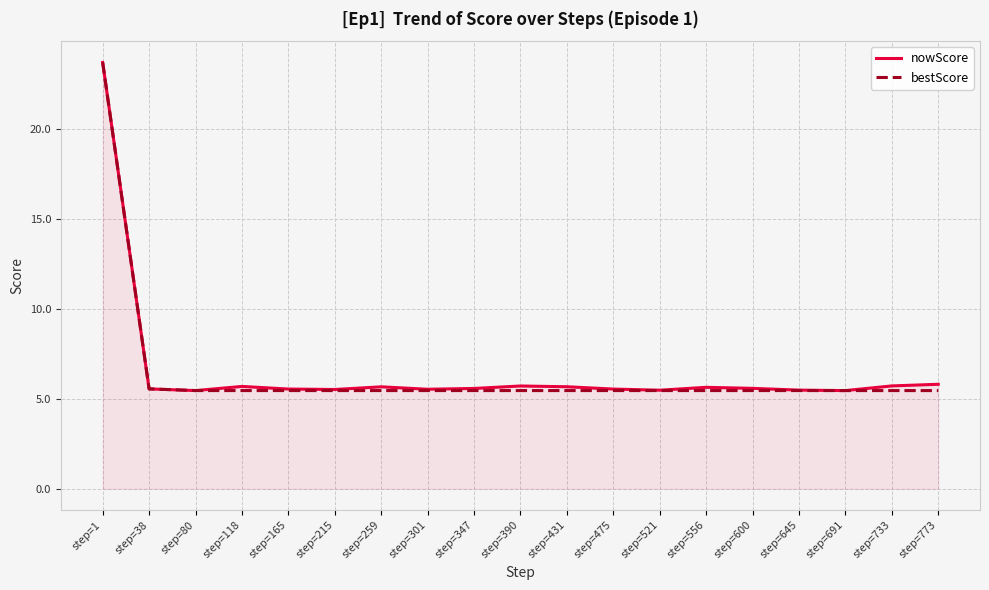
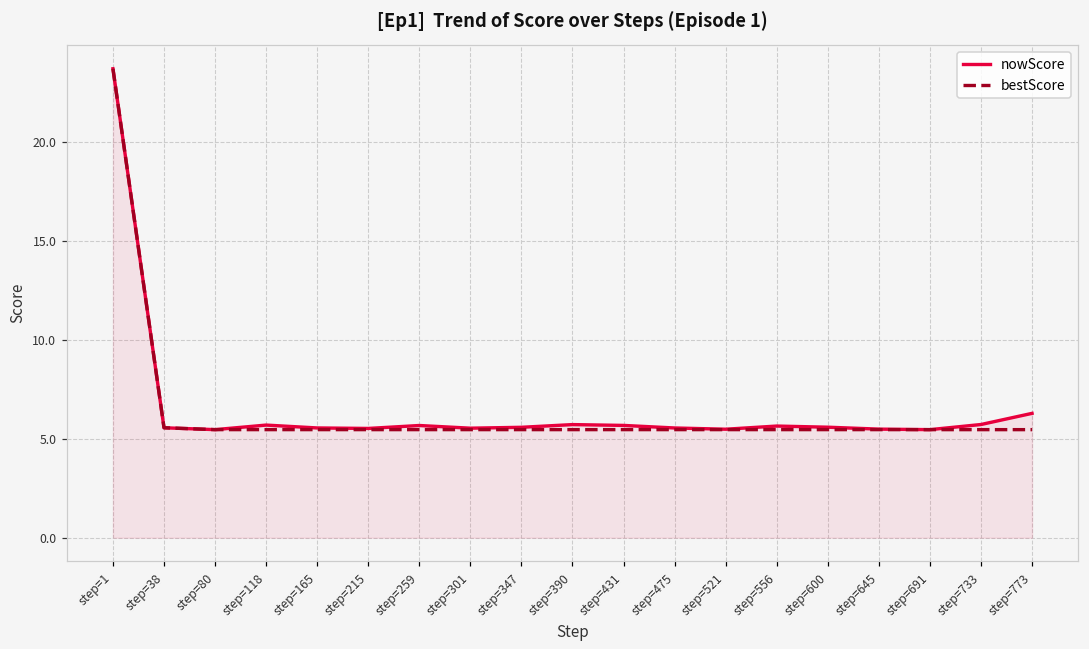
  {
    "nowScore": {
      "step=118": 5.7,
      "step=259": 5.7,
      "step=390": 5.7,
      "step=431": 5.7,
      "step=556": 5.6,
      "step=733": 5.7,
-     "step=773": 5.8
+     "step=773": 6.3
    },
    "bestScore": {
      "step=118": 5.5,
      "step=259": 5.5,
      "step=390": 5.5,
      "step=431": 5.5,
      "step=556": 5.5,
      "step=733": 5.5,
      "step=773": 5.5
    }
  }
